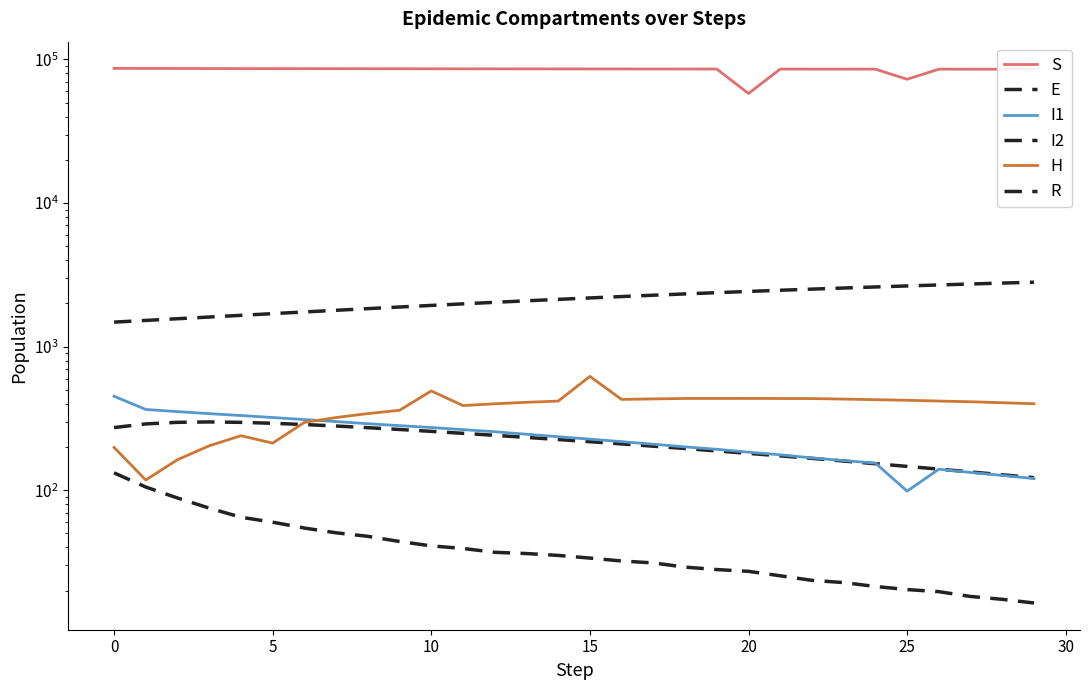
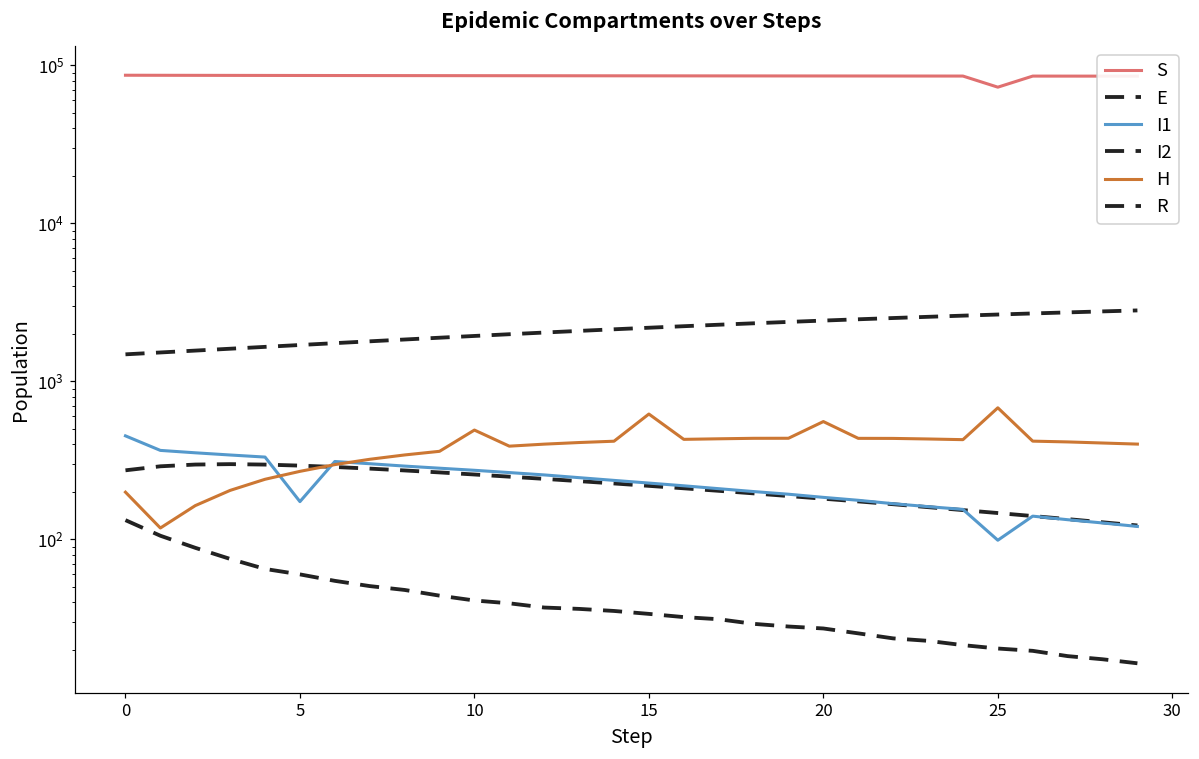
  {
    "S": {
      "0": 90000,
      "5": 90000,
      "10": 90000,
      "15": 90000,
-     "20": 58000,
+     "20": 90000,
      "25": 70000
    },
    "I1": {
      "0": 450,
-     "5": 320,
+     "5": 170,
      "10": 270,
      "25": 100
    },
    "H": {
      "0": 200,
-     "5": 210,
+     "5": 270,
      "10": 490,
      "15": 620,
-     "20": 440,
-     "25": 420
+     "20": 560,
+     "25": 700
    }
  }
